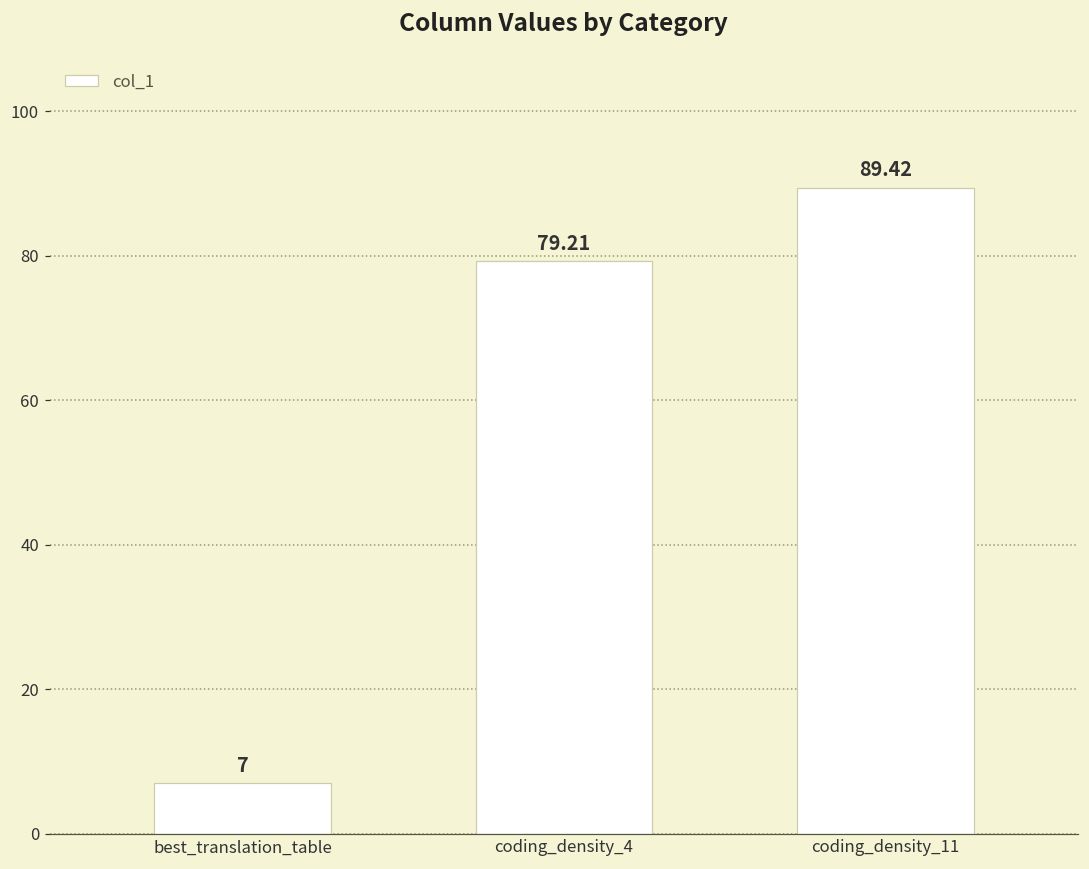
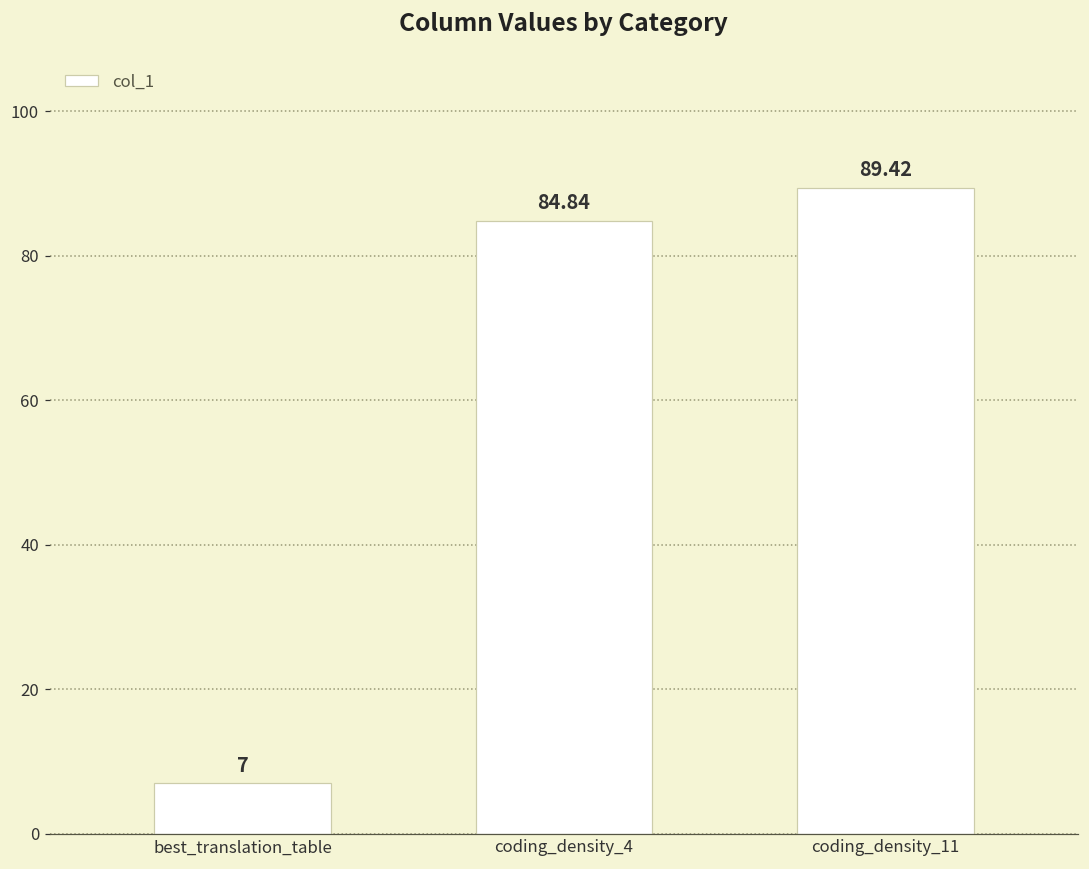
  {
    "best_translation_table": 7,
-   "coding_density_4": 79.21,
+   "coding_density_4": 84.84,
    "coding_density_11": 89.42
  }
